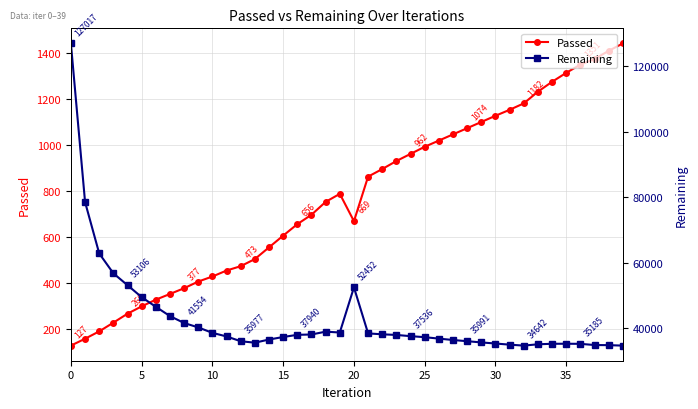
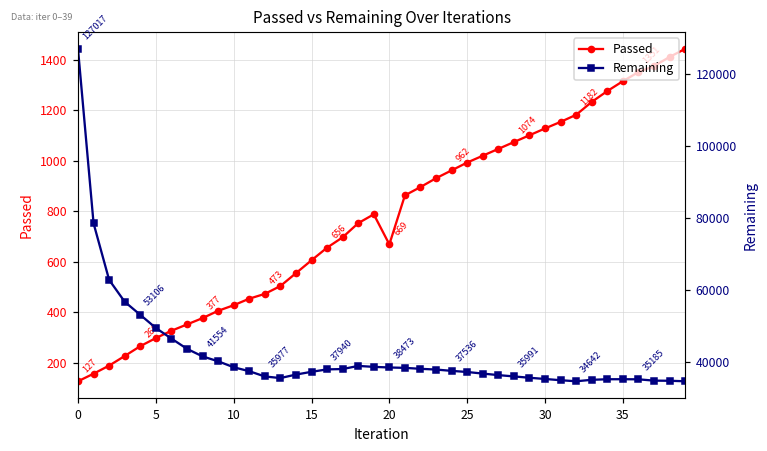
  {
    "Passed": {
      "20": 669
    },
    "Remaining": {
      "0": 127017,
-     "20": 52452
+     "20": 38473
    }
  }
